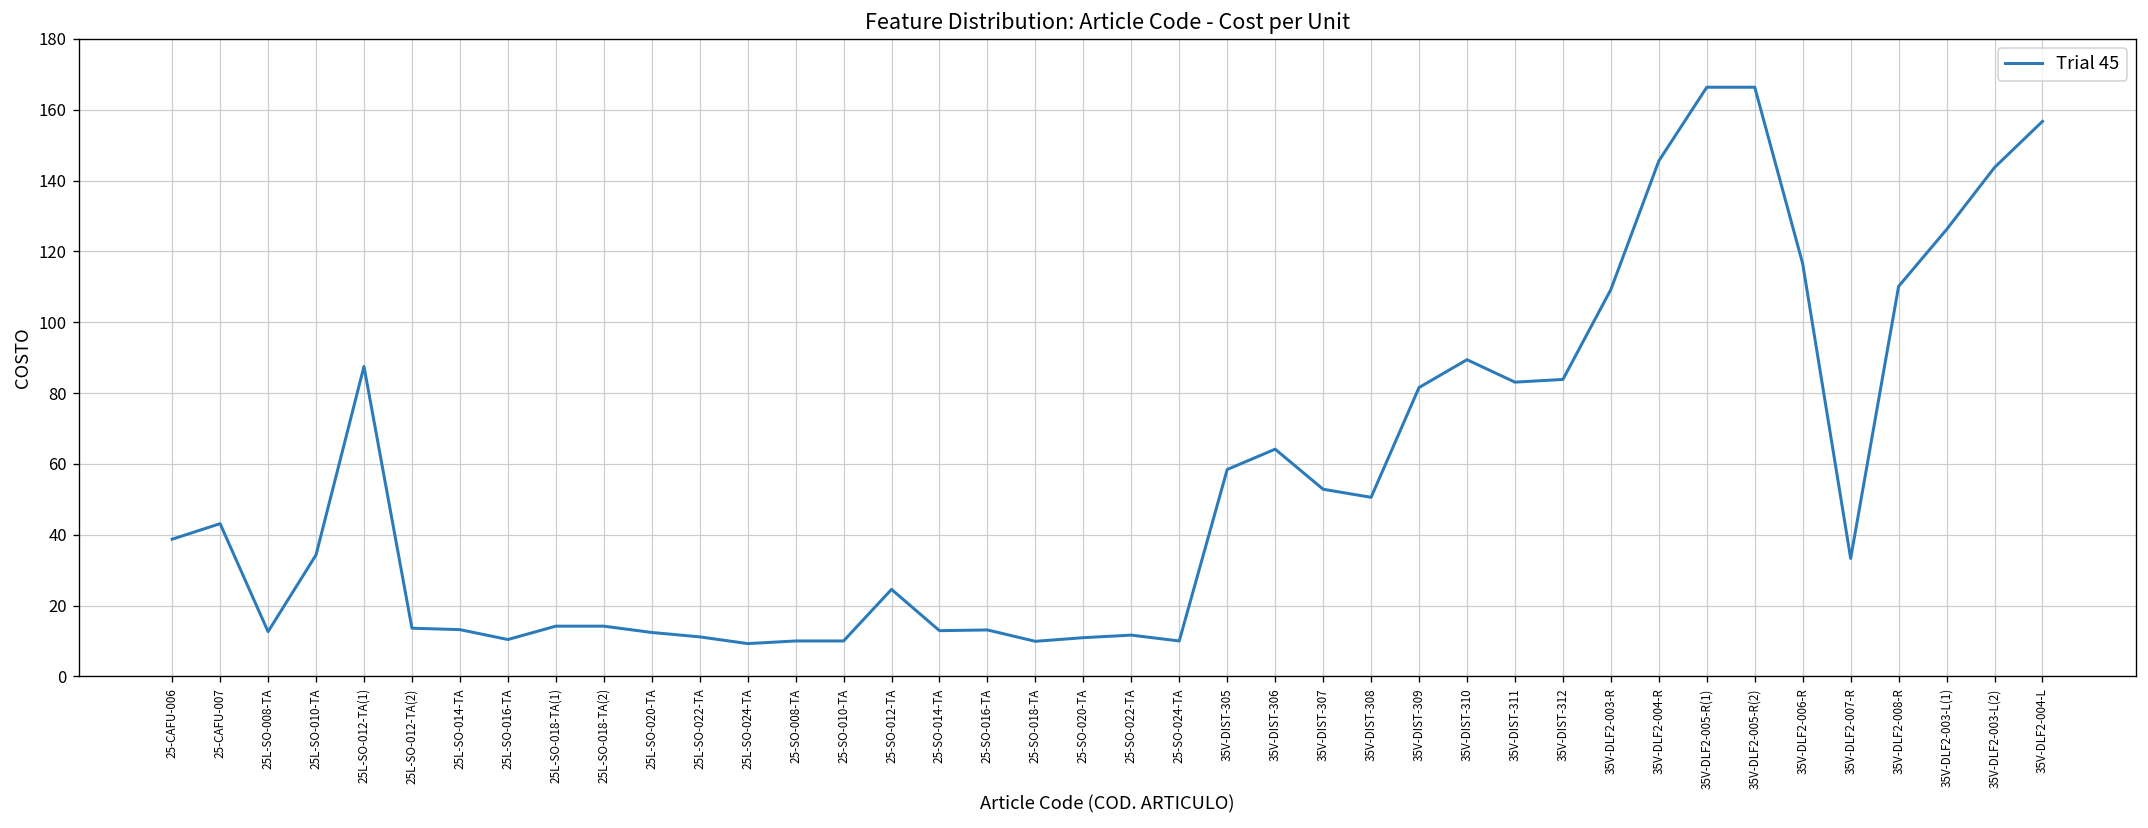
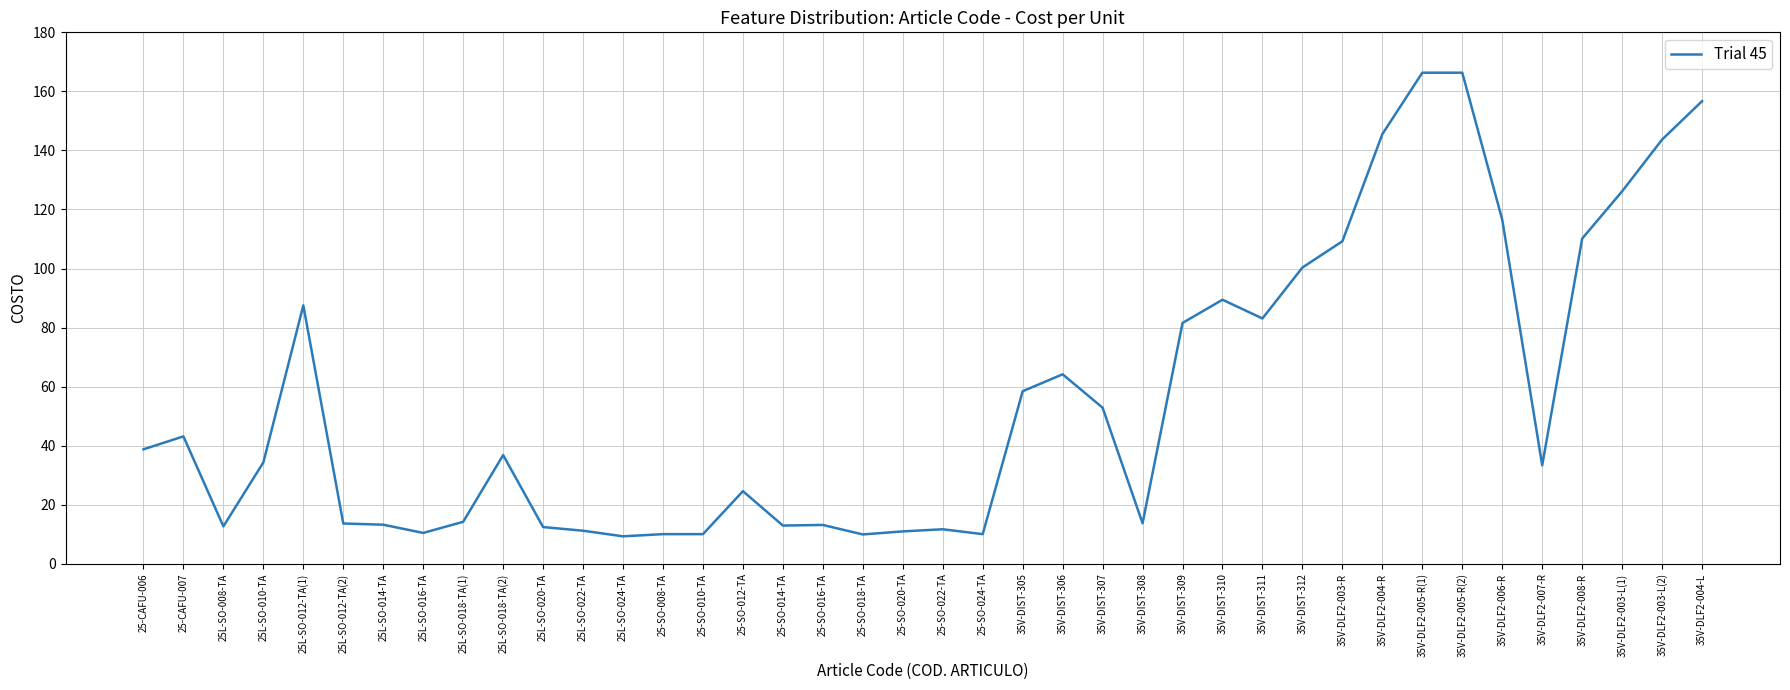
  {
    "25-CAFU-006": 39,
    "25-CAFU-007": 43,
    "25L-SO-008-TA": 13,
    "25L-SO-010-TA": 34,
    "25L-SO-012-TA(1)": 88,
    "25L-SO-012-TA(2)": 14,
    "25L-SO-014-TA": 13,
    "25L-SO-016-TA": 10,
    "25L-SO-018-TA(1)": 14,
-   "25L-SO-018-TA(2)": 14,
+   "25L-SO-018-TA(2)": 37,
    "25L-SO-020-TA": 12,
    "25L-SO-022-TA": 11,
    "25L-SO-024-TA": 9,
    "25-SO-008-TA": 10,
    "25-SO-010-TA": 10,
    "25-SO-012-TA": 25,
    "25-SO-014-TA": 13,
    "25-SO-016-TA": 13,
    "25-SO-018-TA": 10,
    "25-SO-020-TA": 11,
    "25-SO-022-TA": 12,
    "25-SO-024-TA": 10,
    "35V-DIST-305": 58,
    "35V-DIST-306": 64,
    "35V-DIST-307": 53,
-   "35V-DIST-308": 51,
+   "35V-DIST-308": 14,
    "35V-DIST-309": 82,
    "35V-DIST-310": 89,
    "35V-DIST-311": 83,
-   "35V-DIST-312": 84,
+   "35V-DIST-312": 100,
    "35V-DLF2-003-R": 109,
    "35V-DLF2-004-R": 146,
    "35V-DLF2-005-R(1)": 166,
    "35V-DLF2-005-R(2)": 166,
    "35V-DLF2-006-R": 117,
    "35V-DLF2-007-R": 33,
    "35V-DLF2-008-R": 110,
    "35V-DLF2-003-L(1)": 126,
    "35V-DLF2-003-L(2)": 144,
    "35V-DLF2-004-L": 157
  }
